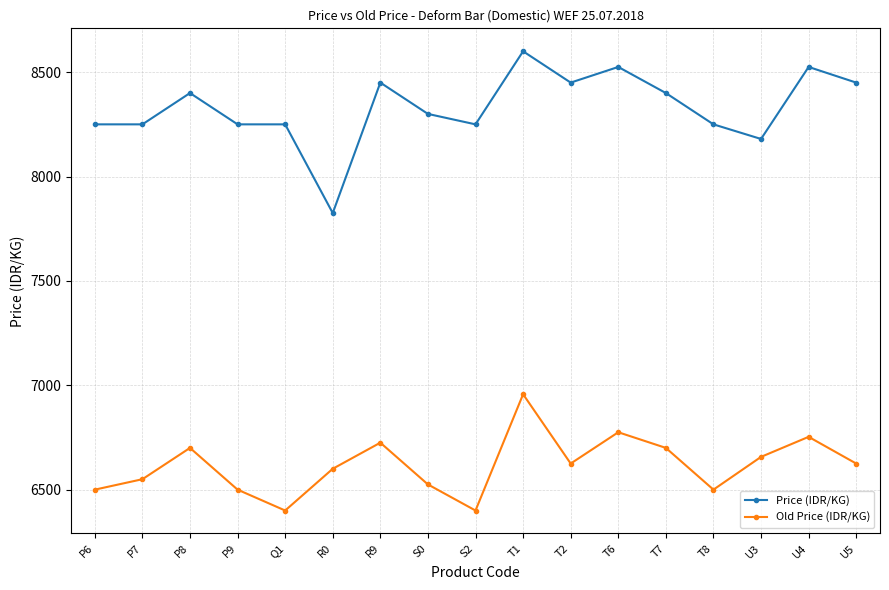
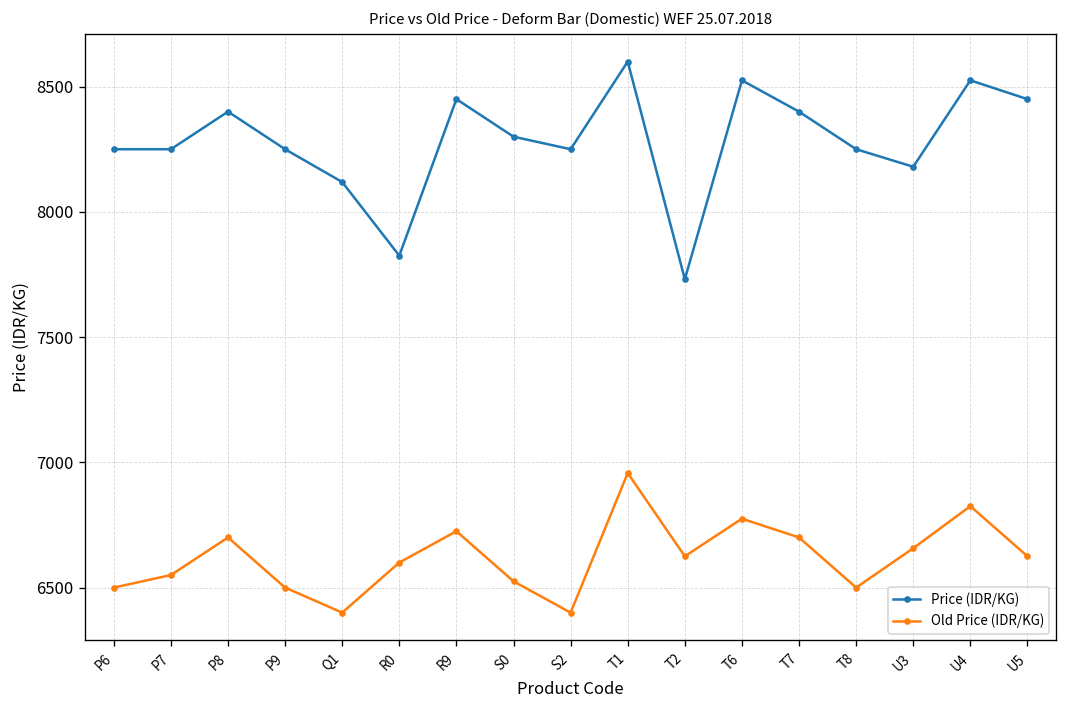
  {
    "Price (IDR/KG)": {
      "P6": 8250,
      "P7": 8250,
      "P8": 8400,
      "P9": 8250,
-     "Q1": 8250,
+     "Q1": 8120,
      "R0": 7830,
      "R9": 8450,
      "S0": 8300,
      "S2": 8250,
      "T1": 8600,
-     "T2": 8450,
+     "T2": 7730,
      "T6": 8530,
      "T7": 8400,
      "T8": 8250,
      "U3": 8180,
      "U4": 8530,
      "U5": 8450
    },
    "Old Price (IDR/KG)": {
      "P6": 6500,
      "P7": 6550,
      "P8": 6700,
      "P9": 6500,
      "Q1": 6400,
      "R0": 6600,
      "R9": 6730,
      "S0": 6530,
      "S2": 6400,
      "T1": 6960,
      "T2": 6630,
      "T6": 6780,
      "T7": 6700,
      "T8": 6500,
      "U3": 6660,
-     "U4": 6750,
+     "U4": 6830,
      "U5": 6630
    }
  }
